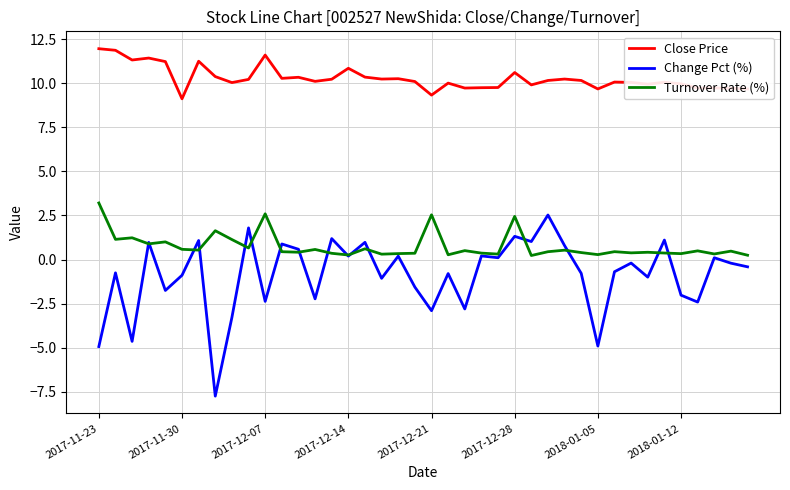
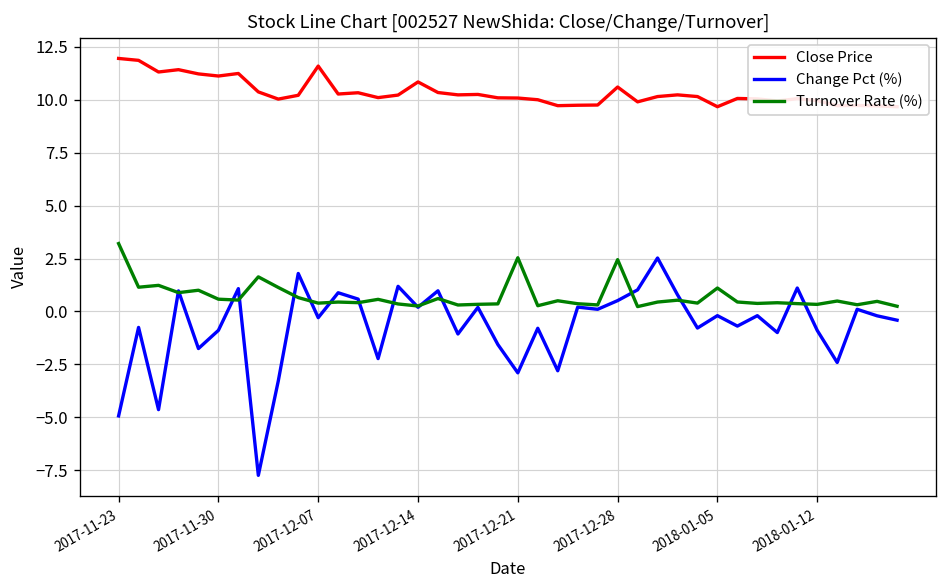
  {
    "Close Price": {
      "2017-11-23": 12.0,
-     "2017-11-30": 9.1,
+     "2017-11-30": 11.1,
      "2017-12-07": 11.6,
      "2017-12-14": 10.8,
-     "2017-12-21": 9.3,
+     "2017-12-21": 10.1,
      "2017-12-28": 10.6,
      "2018-01-05": 9.7
    },
    "Change Pct (%)": {
      "2017-11-23": -4.9,
      "2017-11-30": -0.9,
-     "2017-12-07": -2.4,
+     "2017-12-07": -0.3,
      "2017-12-21": -2.9,
-     "2017-12-28": 1.3,
-     "2018-01-05": -4.9,
-     "2018-01-12": -2.0
+     "2017-12-28": 0.5,
+     "2018-01-05": -0.2,
+     "2018-01-12": -0.9
    },
    "Turnover Rate (%)": {
      "2017-11-23": 3.2,
      "2017-11-30": 0.6,
-     "2017-12-07": 2.6,
+     "2017-12-07": 0.4,
      "2017-12-21": 2.5,
      "2017-12-28": 2.4,
-     "2018-01-05": 0.3,
+     "2018-01-05": 1.1,
      "2018-01-12": 0.3
    }
  }
